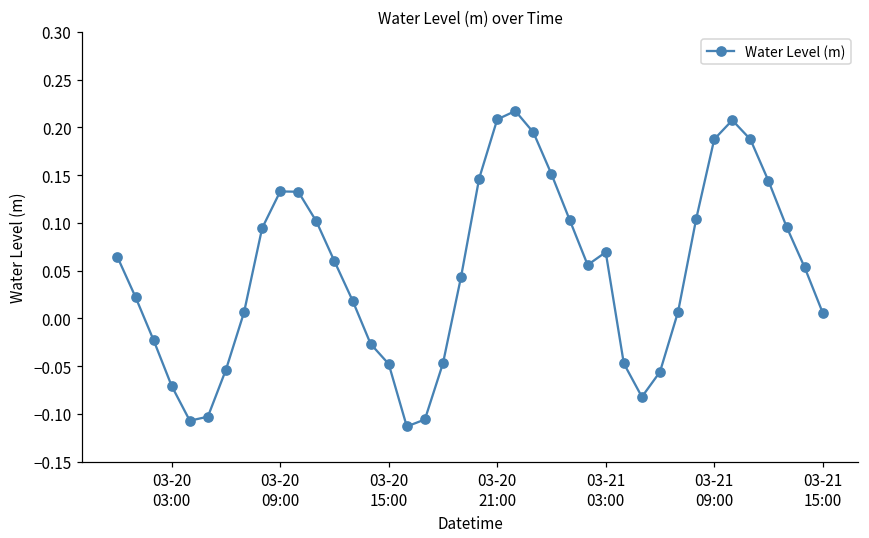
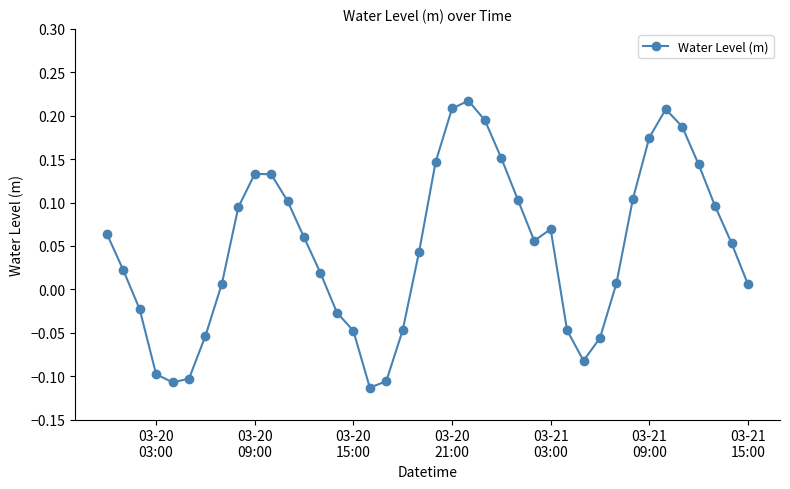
  {
-   "03-20 03:00": -0.07,
+   "03-20 03:00": -0.10,
    "03-20 09:00": 0.13,
    "03-20 15:00": -0.05,
    "03-20 21:00": 0.21,
    "03-21 03:00": 0.07,
-   "03-21 09:00": 0.19,
+   "03-21 09:00": 0.17,
    "03-21 15:00": 0.01
  }
